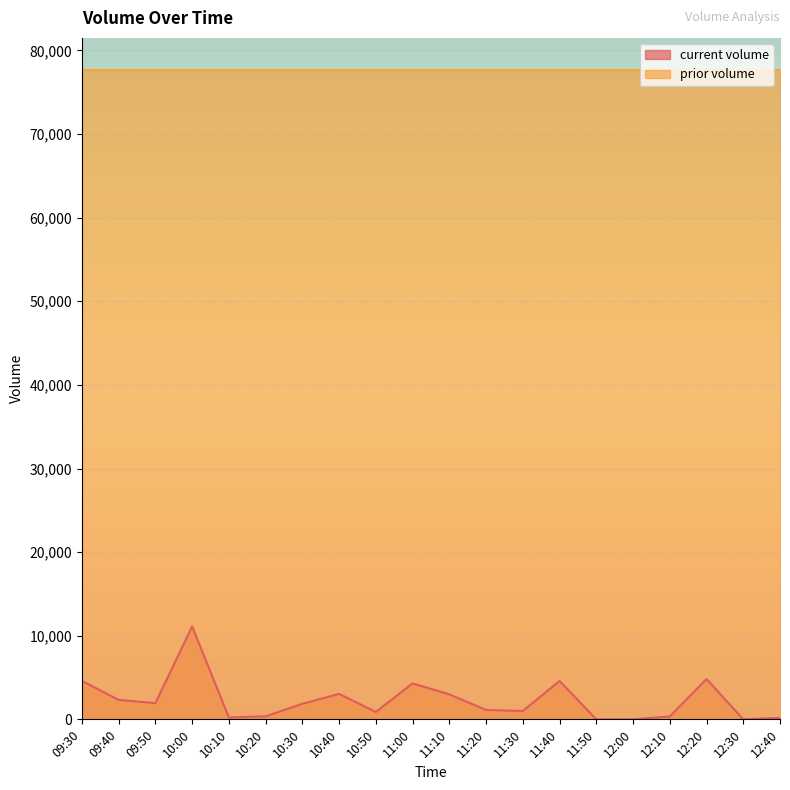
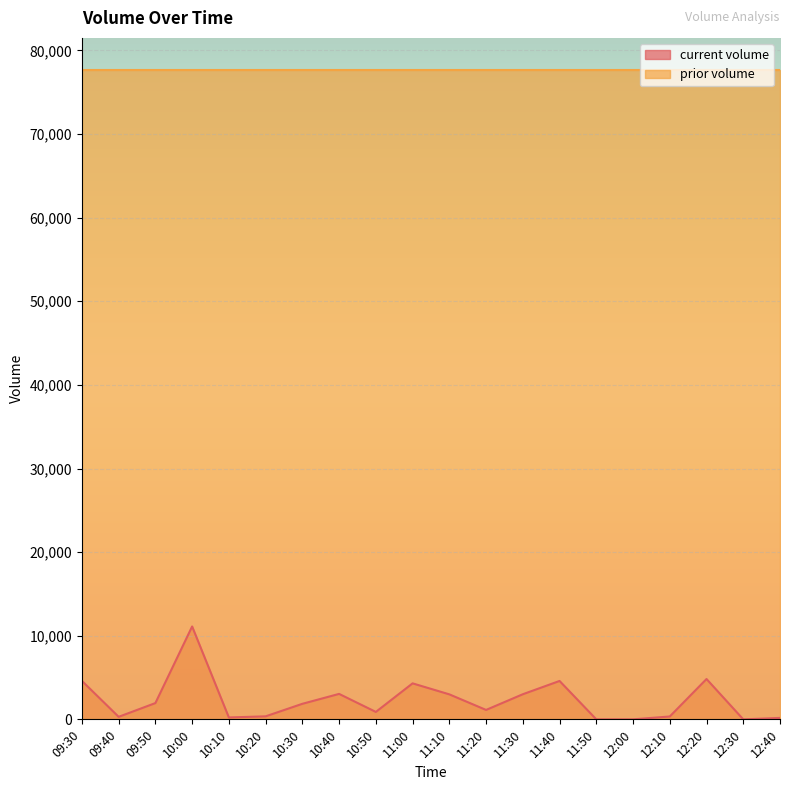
  {
    "current volume": {
      "09:30": "5,000",
-     "09:40": "2,000",
+     "09:40": "0",
      "09:50": "2,000",
      "10:00": "11,000",
      "10:10": "0",
      "10:20": "0",
      "10:30": "2,000",
      "10:40": "3,000",
      "10:50": "1,000",
      "11:00": "4,000",
      "11:10": "3,000",
      "11:20": "1,000",
-     "11:30": "1,000",
+     "11:30": "3,000",
      "11:40": "5,000",
      "11:50": "0",
      "12:00": "0",
      "12:10": "0",
      "12:20": "5,000",
      "12:30": "0",
      "12:40": "0"
    },
    "prior volume": {
      "09:30": "78,000",
      "09:40": "78,000",
      "09:50": "78,000",
      "10:00": "78,000",
      "10:10": "78,000",
      "10:20": "78,000",
      "10:30": "78,000",
      "10:40": "78,000",
      "10:50": "78,000",
      "11:00": "78,000",
      "11:10": "78,000",
      "11:20": "78,000",
      "11:30": "78,000",
      "11:40": "78,000",
      "11:50": "78,000",
      "12:00": "78,000",
      "12:40": "78,000"
    }
  }
